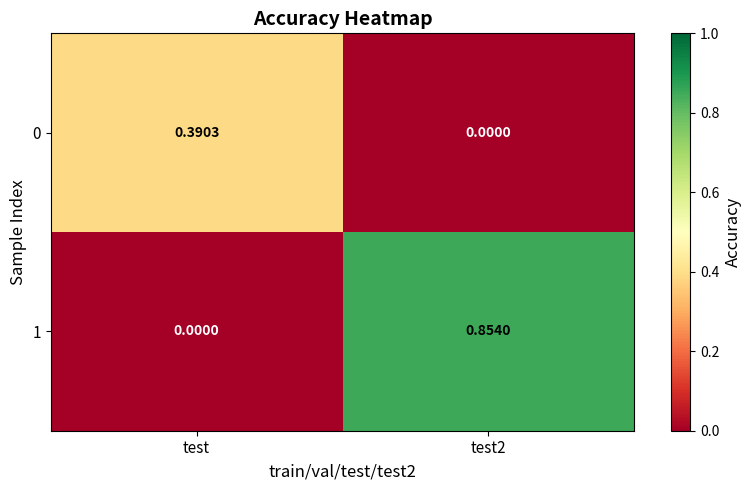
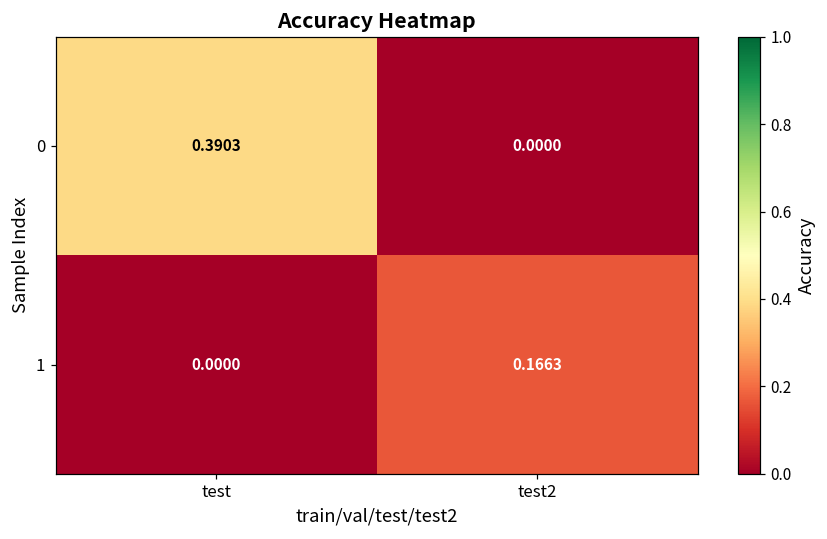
  {
    "0": {
      "test": 0.3903,
      "test2": 0.0000
    },
    "1": {
      "test": 0.0000,
-     "test2": 0.8540
+     "test2": 0.1663
    }
  }
